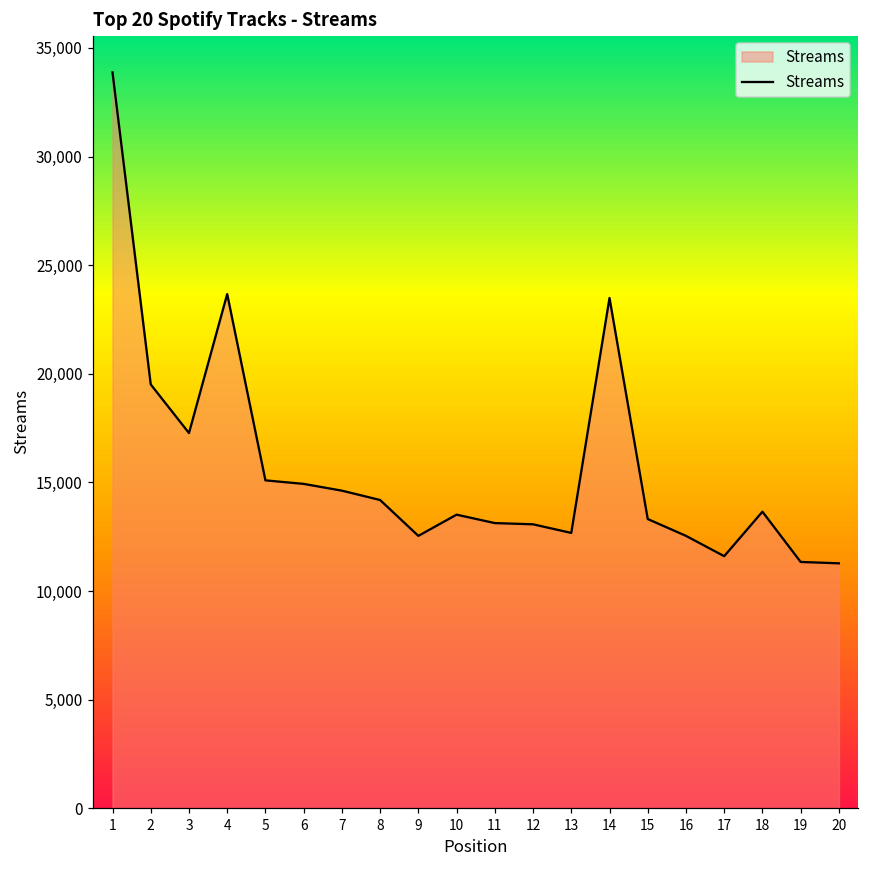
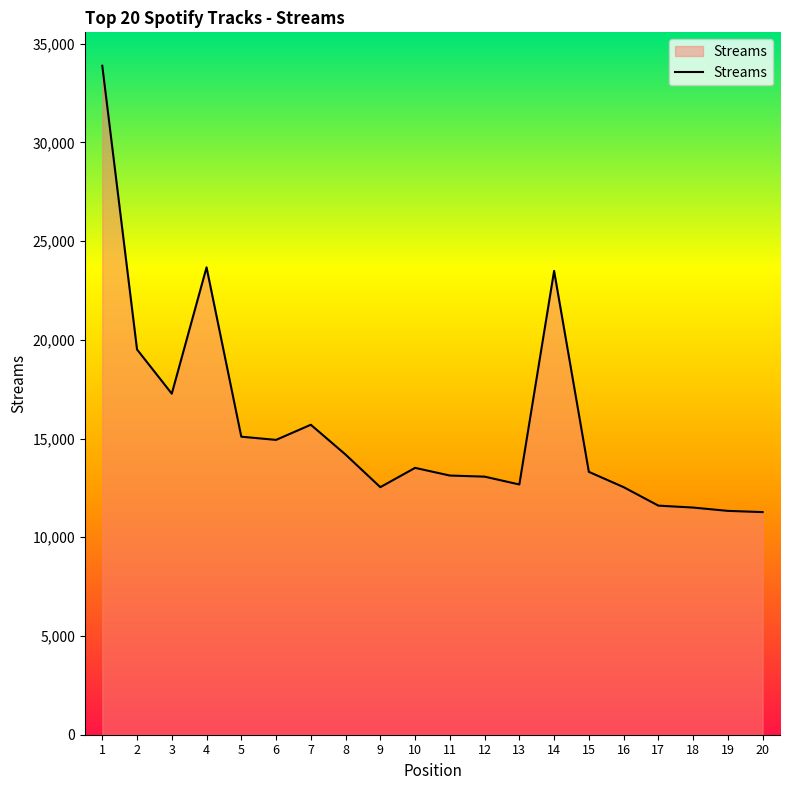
  {
    "1": "33,900",
    "2": "19,500",
    "3": "17,300",
    "4": "23,700",
    "5": "15,100",
    "6": "14,900",
-   "7": "14,600",
+   "7": "15,700",
    "8": "14,200",
    "9": "12,500",
    "10": "13,500",
    "11": "13,100",
    "12": "13,100",
    "13": "12,700",
    "14": "23,500",
    "15": "13,300",
    "16": "12,500",
    "17": "11,600",
-   "18": "13,700",
+   "18": "11,500",
    "19": "11,300",
    "20": "11,300"
  }
